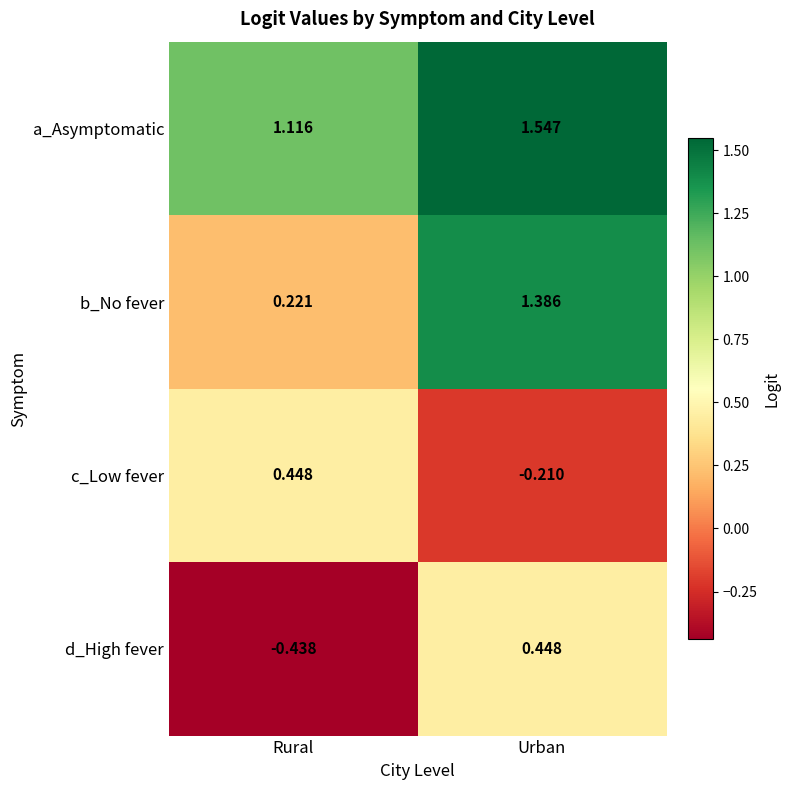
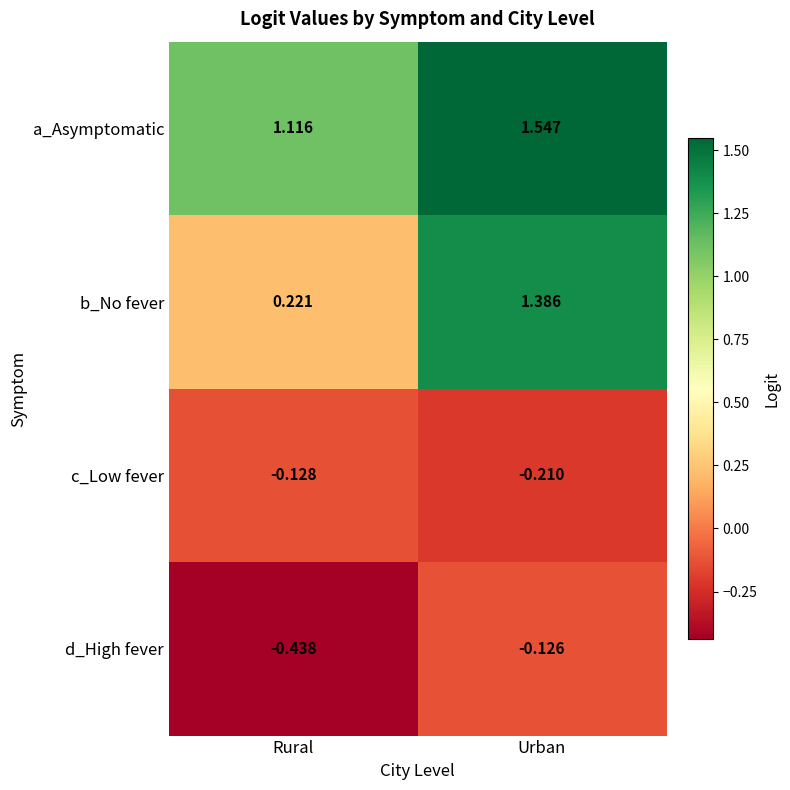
  {
    "a_Asymptomatic": {
      "Rural": 1.116,
      "Urban": 1.547
    },
    "b_No fever": {
      "Rural": 0.221,
      "Urban": 1.386
    },
    "c_Low fever": {
-     "Rural": 0.448,
+     "Rural": -0.128,
      "Urban": -0.210
    },
    "d_High fever": {
      "Rural": -0.438,
-     "Urban": 0.448
+     "Urban": -0.126
    }
  }
